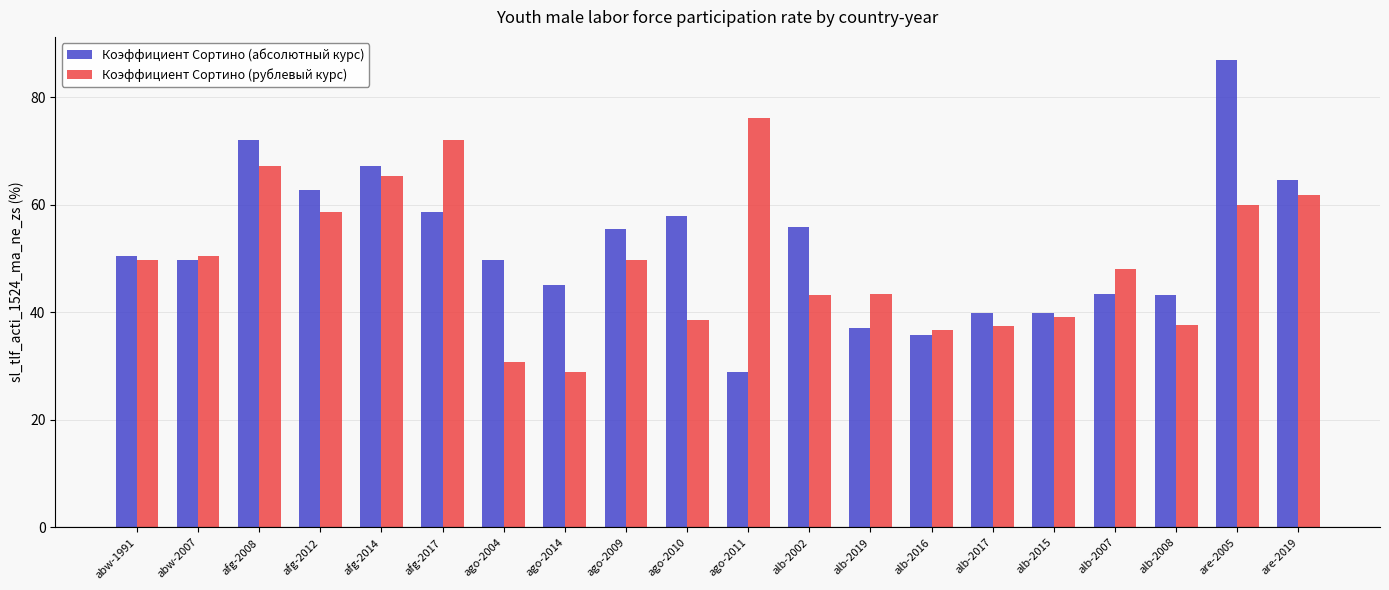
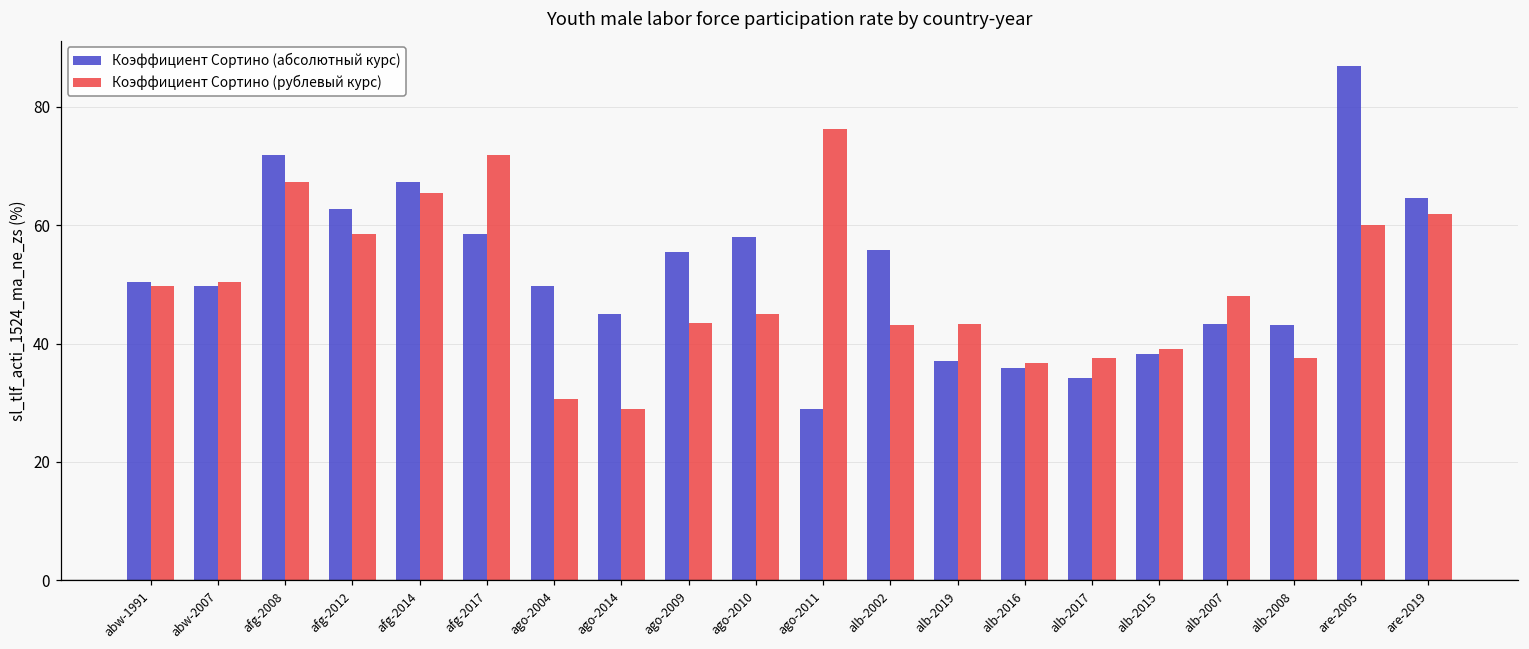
  {
    "Коэффициент Сортино (абсолютный курс)": {
      "abw-1991": 50,
      "abw-2007": 50,
      "afg-2008": 72,
      "afg-2012": 63,
      "afg-2014": 67,
      "afg-2017": 59,
      "ago-2004": 50,
      "ago-2014": 45,
      "ago-2009": 55,
      "ago-2010": 58,
      "ago-2011": 29,
      "alb-2002": 56,
      "alb-2019": 37,
      "alb-2016": 36,
-     "alb-2017": 40,
-     "alb-2015": 40,
+     "alb-2017": 34,
+     "alb-2015": 38,
      "alb-2007": 43,
      "alb-2008": 43,
      "are-2005": 87,
      "are-2019": 65
    },
    "Коэффициент Сортино (рублевый курс)": {
      "abw-1991": 50,
      "abw-2007": 50,
      "afg-2008": 67,
      "afg-2012": 59,
      "afg-2014": 65,
      "afg-2017": 72,
      "ago-2004": 31,
      "ago-2014": 29,
-     "ago-2009": 50,
-     "ago-2010": 39,
+     "ago-2009": 44,
+     "ago-2010": 45,
      "ago-2011": 76,
      "alb-2002": 43,
      "alb-2019": 43,
      "alb-2016": 37,
      "alb-2017": 37,
      "alb-2015": 39,
      "alb-2007": 48,
      "alb-2008": 38,
      "are-2005": 60,
      "are-2019": 62
    }
  }
